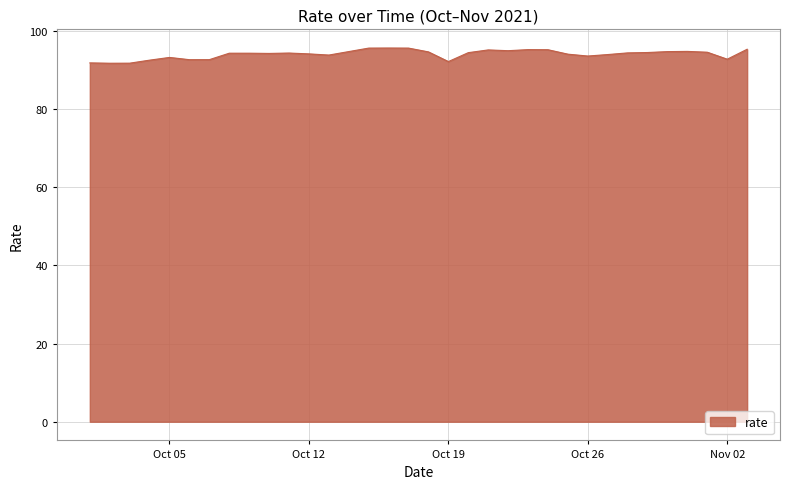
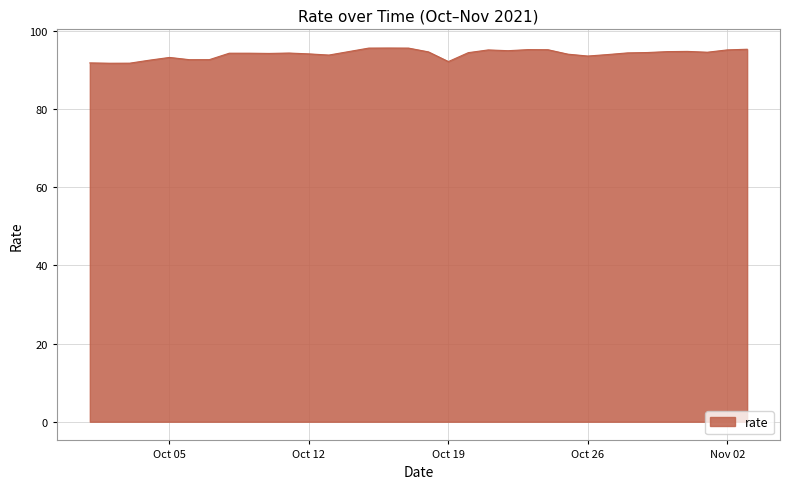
  {
    "Oct 05": 93,
    "Oct 12": 94,
    "Oct 19": 92,
    "Oct 26": 94,
-   "Nov 02": 93
+   "Nov 02": 95
  }
